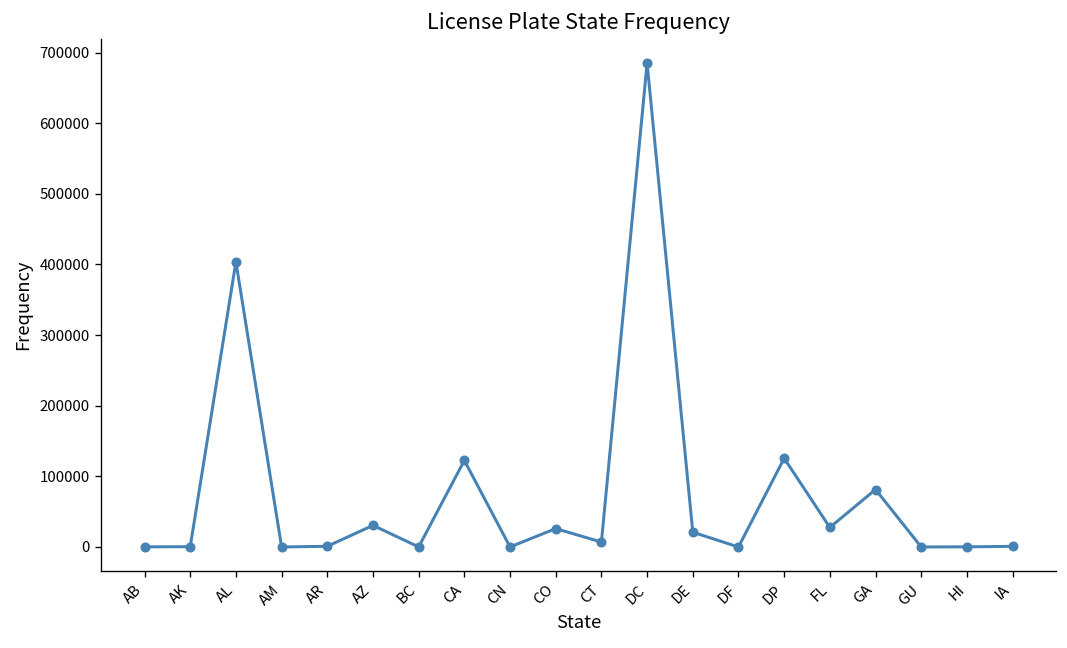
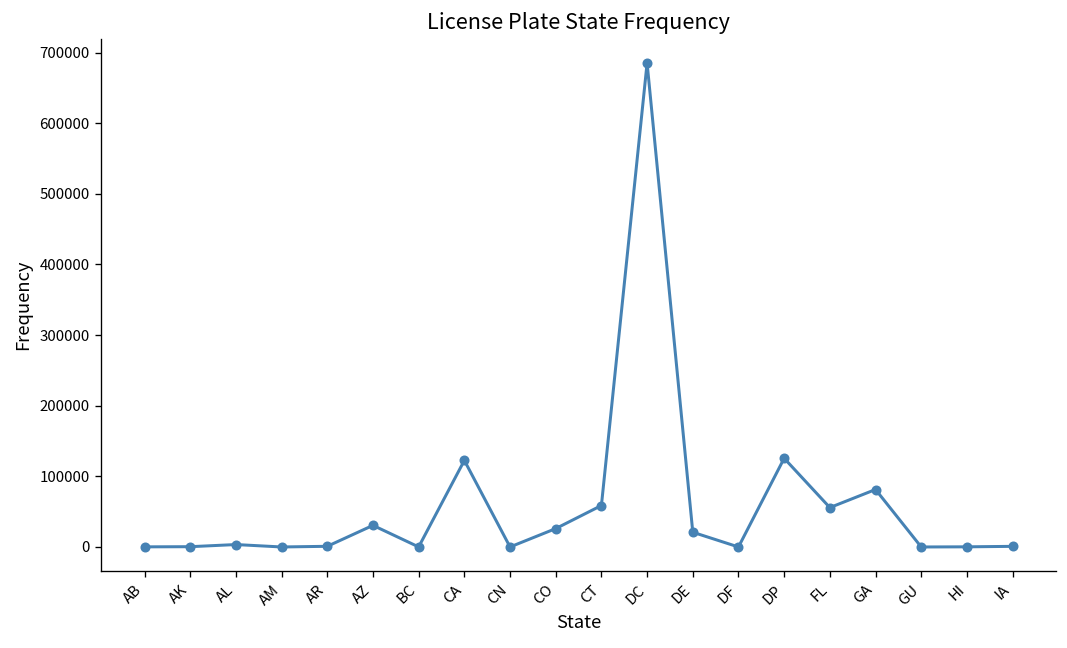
  {
    "AB": 0,
    "AK": 0,
-   "AL": 400000,
+   "AL": 0,
    "AM": 0,
    "AR": 0,
    "AZ": 30000,
    "BC": 0,
    "CA": 120000,
    "CN": 0,
    "CO": 30000,
-   "CT": 10000,
+   "CT": 60000,
    "DC": 690000,
    "DE": 20000,
    "DF": 0,
    "DP": 130000,
-   "FL": 30000,
+   "FL": 60000,
    "GA": 80000,
    "GU": 0,
    "HI": 0,
    "IA": 0
  }
